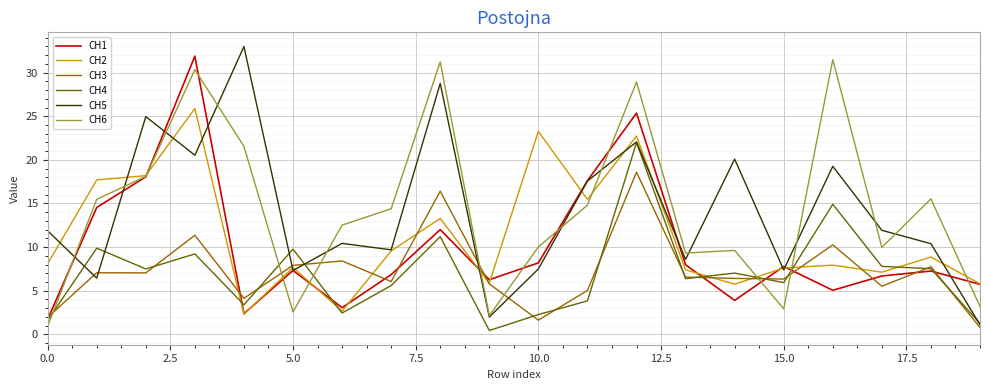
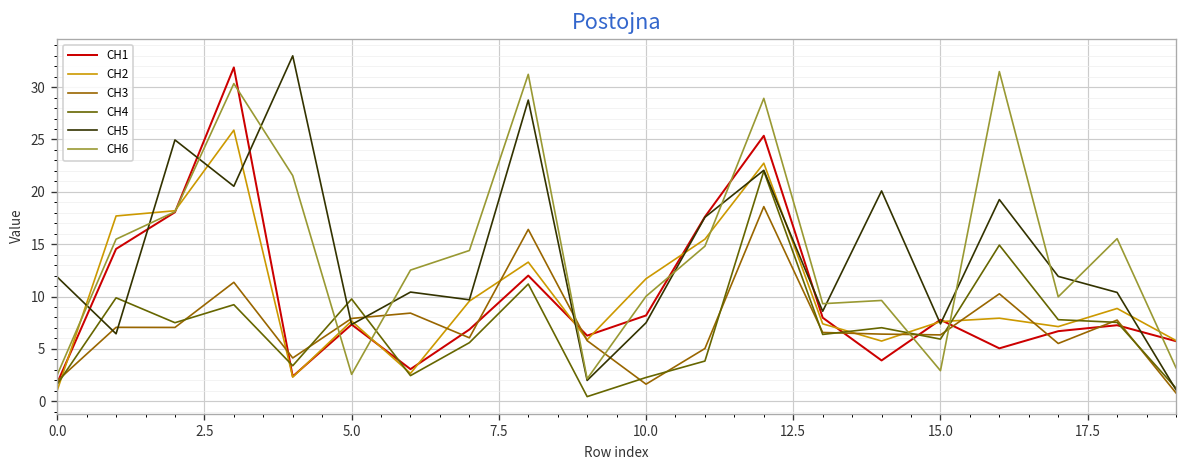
  {
    "CH1": {
      "10.0": 8
    },
    "CH2": {
-     "0.0": 8,
-     "10.0": 23
+     "0.0": 1,
+     "10.0": 12
    },
    "CH5": {
      "0.0": 12,
      "10.0": 7
    },
    "CH6": {
-     "0.0": 1,
+     "0.0": 3,
      "5.0": 3,
      "10.0": 10,
      "15.0": 3
    }
  }
